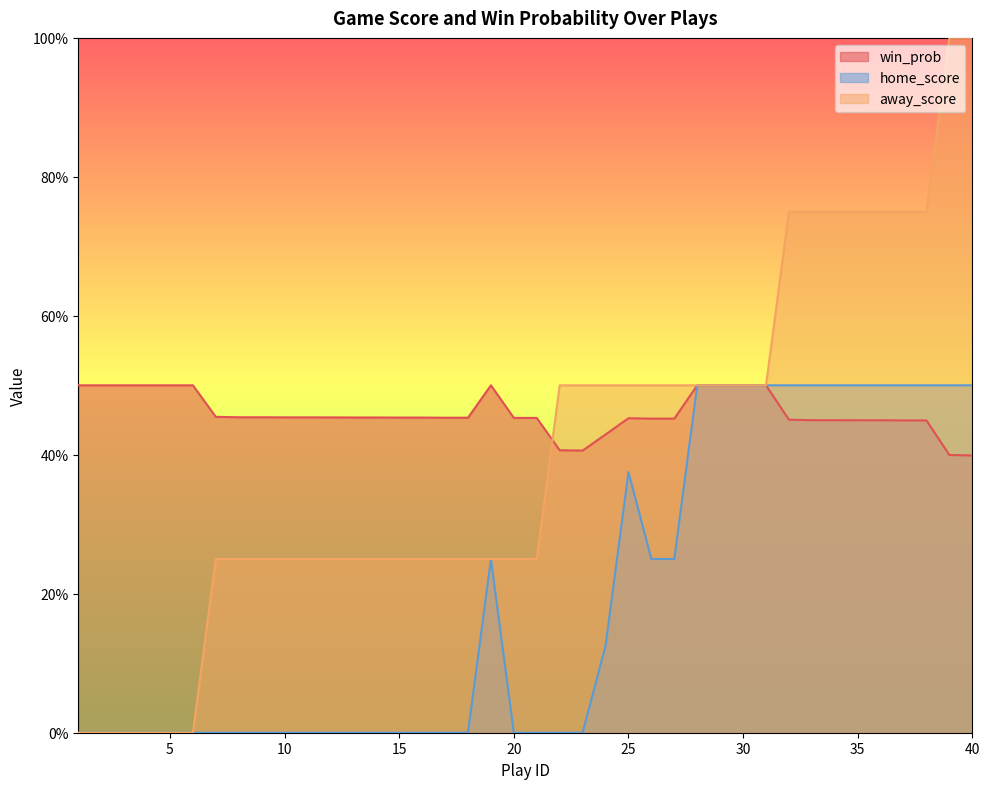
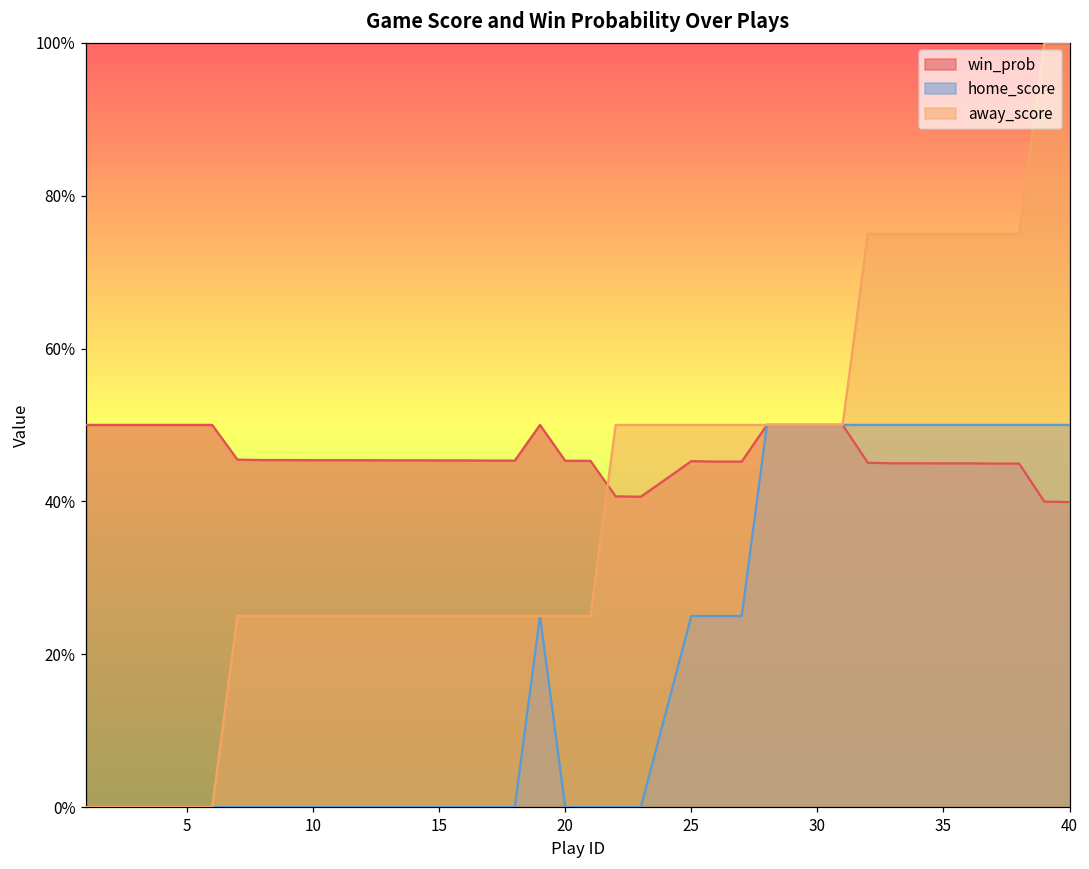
  {
    "home_score": {
      "10": "0%",
      "15": "0%",
      "20": "0%",
-     "25": "38%",
+     "25": "25%",
      "35": "50%",
      "40": "50%"
    }
  }
